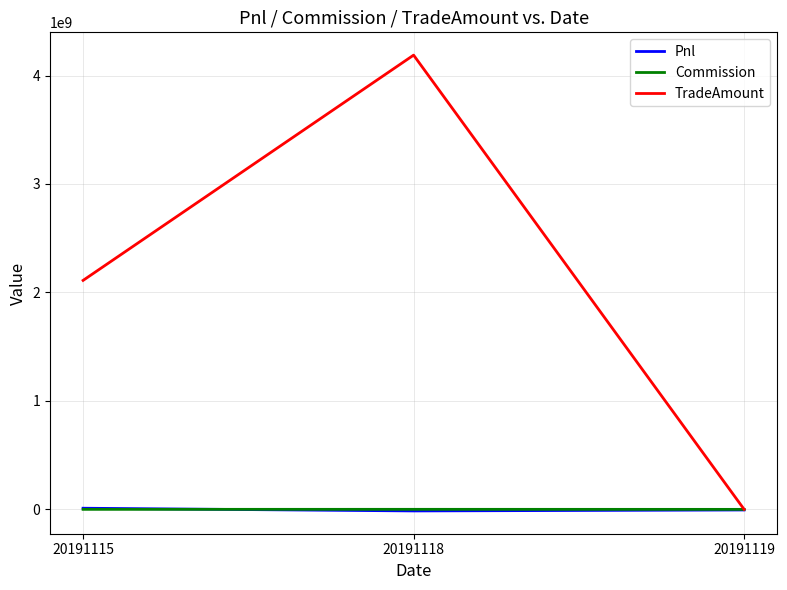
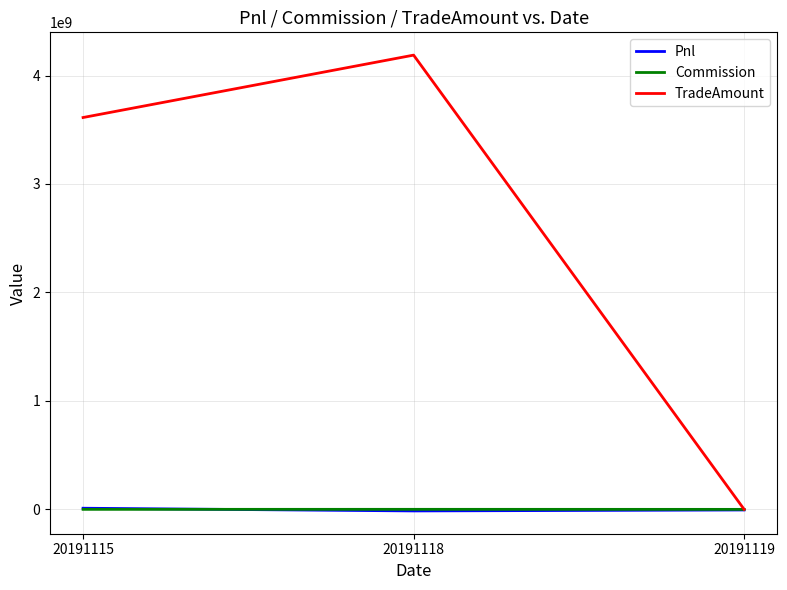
  {
    "TradeAmount": {
-     "20191115": 2110000000,
+     "20191115": 3610000000,
      "20191118": 4190000000
    }
  }
